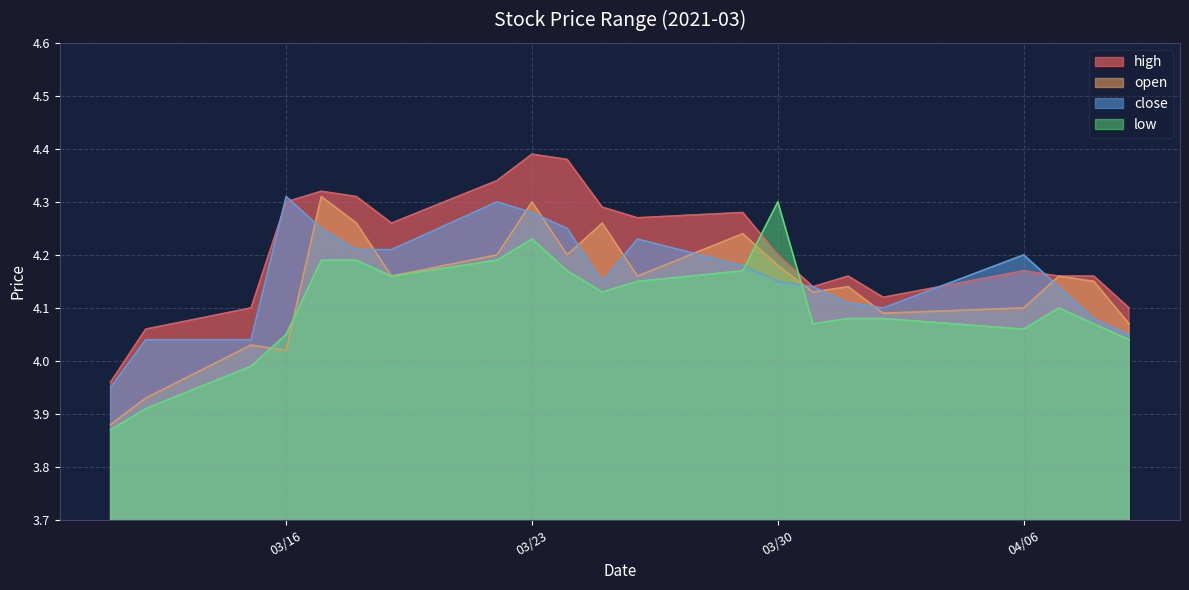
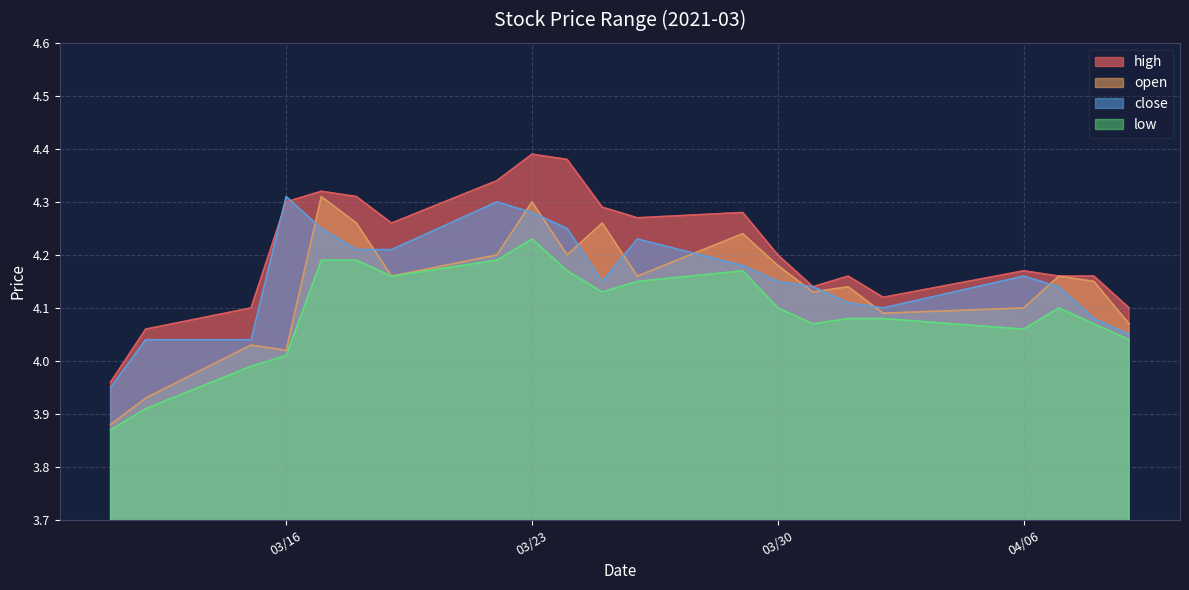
  {
    "close": {
      "03/16": 4.31,
      "03/23": 4.28,
      "03/30": 4.15,
-     "04/06": 4.20
+     "04/06": 4.16
    },
    "low": {
-     "03/16": 4.05,
+     "03/16": 4.01,
      "03/23": 4.23,
-     "03/30": 4.3,
+     "03/30": 4.1,
      "04/06": 4.06
    }
  }
